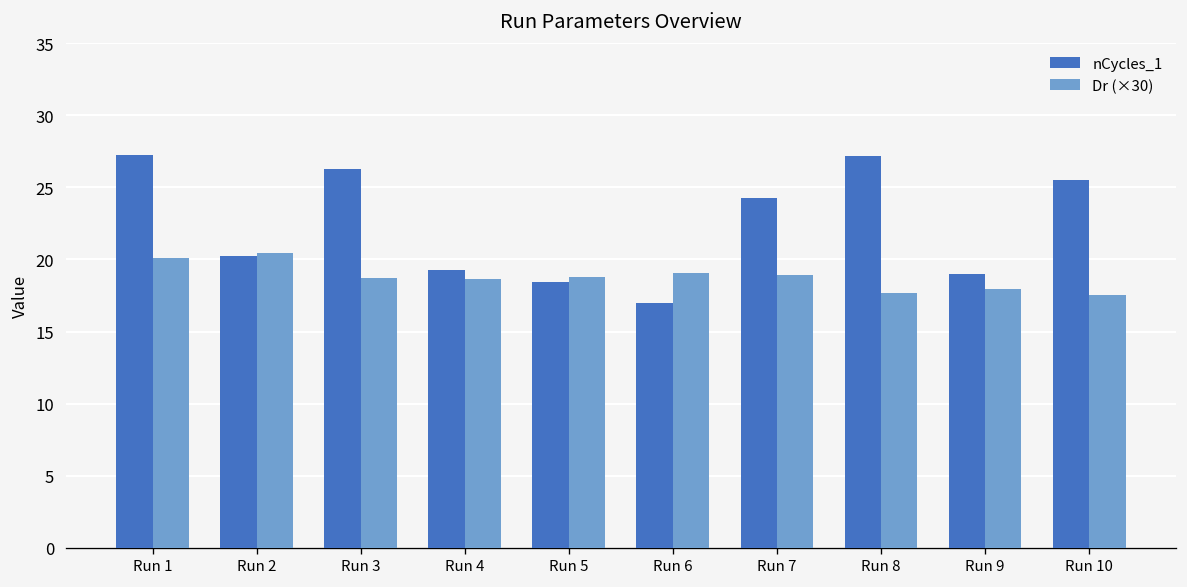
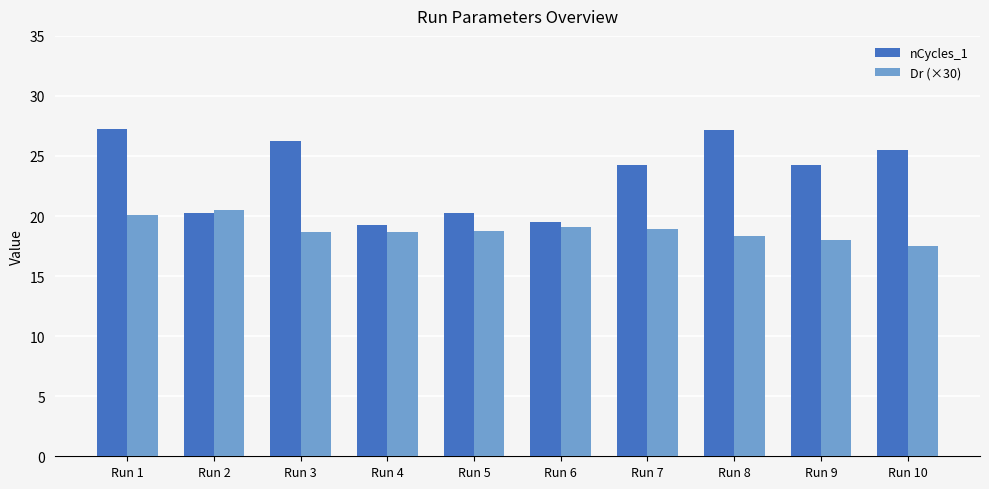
  {
    "nCycles_1": {
      "Run 1": 27.3,
      "Run 2": 20.3,
      "Run 3": 26.3,
      "Run 4": 19.3,
-     "Run 5": 18.4,
-     "Run 6": 17.0,
+     "Run 5": 20.3,
+     "Run 6": 19.5,
      "Run 7": 24.3,
      "Run 8": 27.2,
-     "Run 9": 19.0,
+     "Run 9": 24.3,
      "Run 10": 25.5
    },
    "Dr (×30)": {
      "Run 1": 20.1,
      "Run 2": 20.5,
      "Run 3": 18.7,
      "Run 4": 18.6,
      "Run 5": 18.8,
      "Run 6": 19.1,
      "Run 7": 18.9,
-     "Run 8": 17.7,
+     "Run 8": 18.3,
      "Run 9": 18.0,
      "Run 10": 17.5
    }
  }
